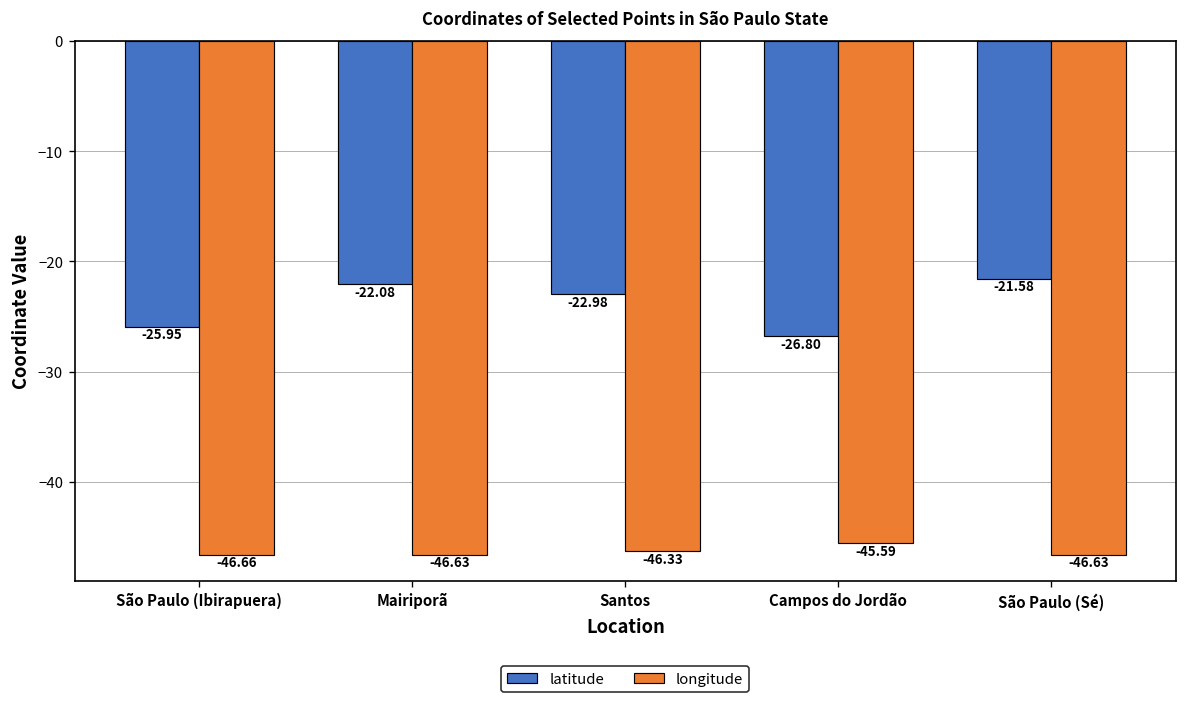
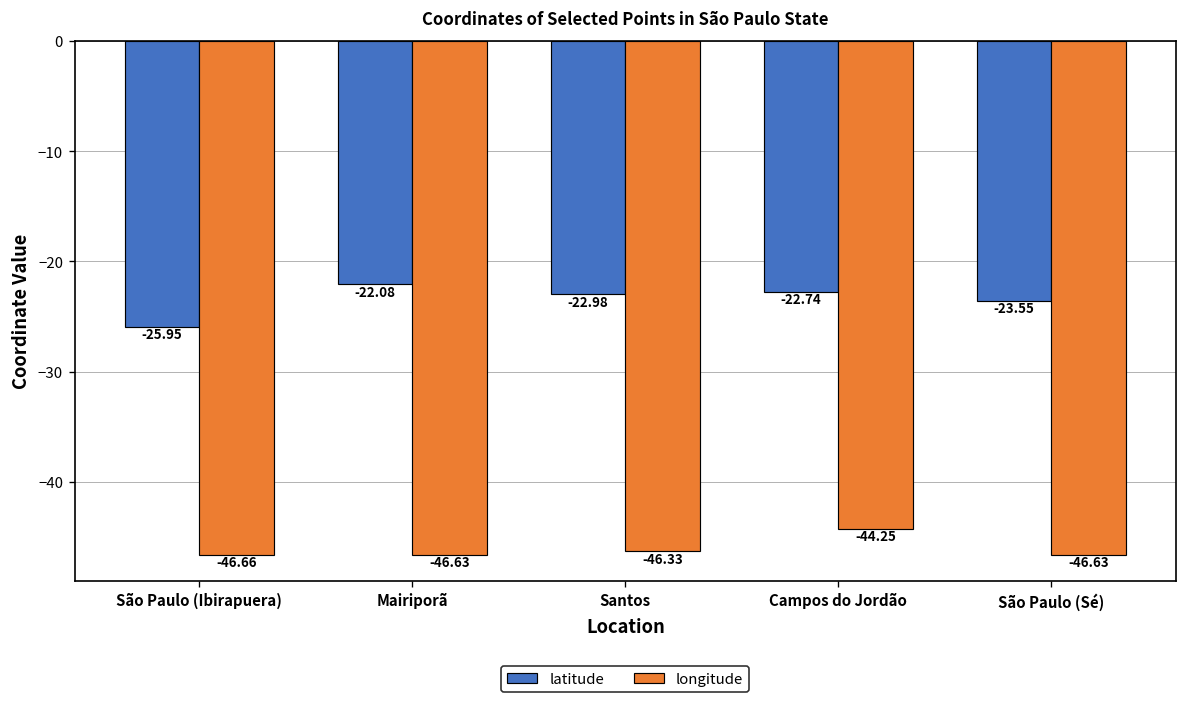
  {
    "latitude": {
      "São Paulo (Ibirapuera)": -25.95,
      "Mairiporã": -22.08,
      "Santos": -22.98,
-     "Campos do Jordão": -26.80,
-     "São Paulo (Sé)": -21.58
+     "Campos do Jordão": -22.74,
+     "São Paulo (Sé)": -23.55
    },
    "longitude": {
      "São Paulo (Ibirapuera)": -46.66,
      "Mairiporã": -46.63,
      "Santos": -46.33,
-     "Campos do Jordão": -45.59,
+     "Campos do Jordão": -44.25,
      "São Paulo (Sé)": -46.63
    }
  }
